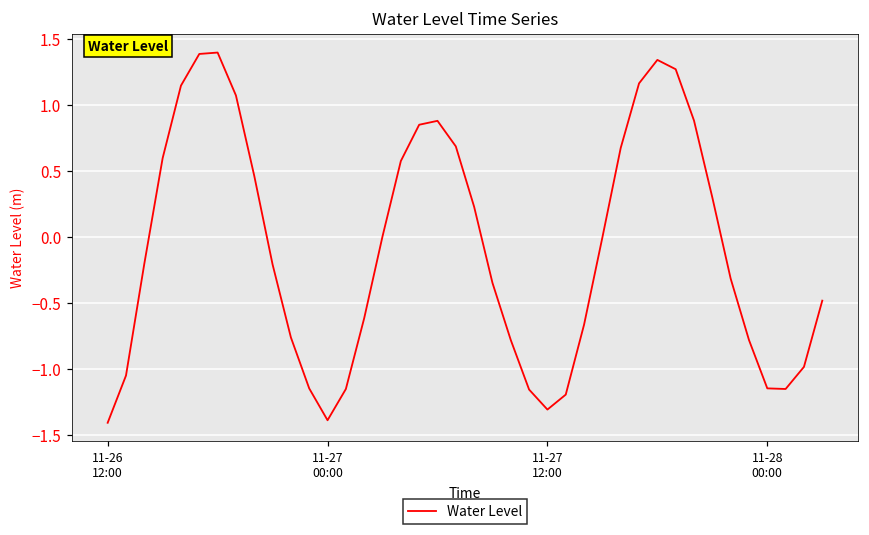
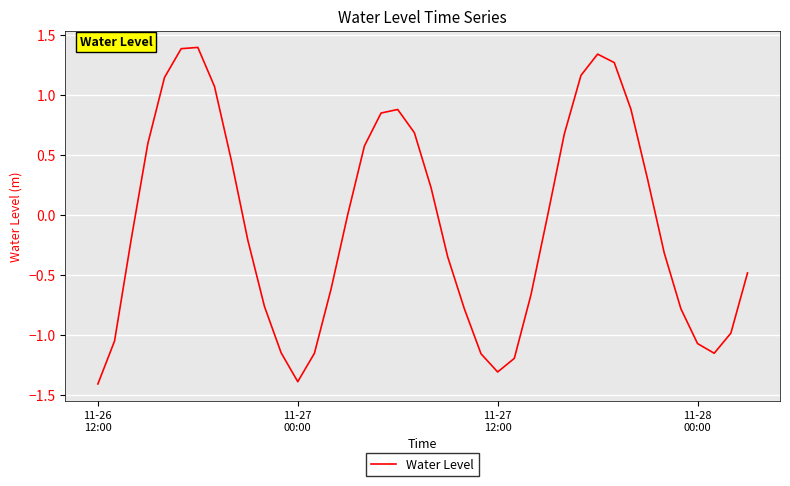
  {
    "11-26 12:00": -1.41,
    "11-27 00:00": -1.39,
    "11-27 12:00": -1.31,
-   "11-28 00:00": -1.15
+   "11-28 00:00": -1.07
  }
